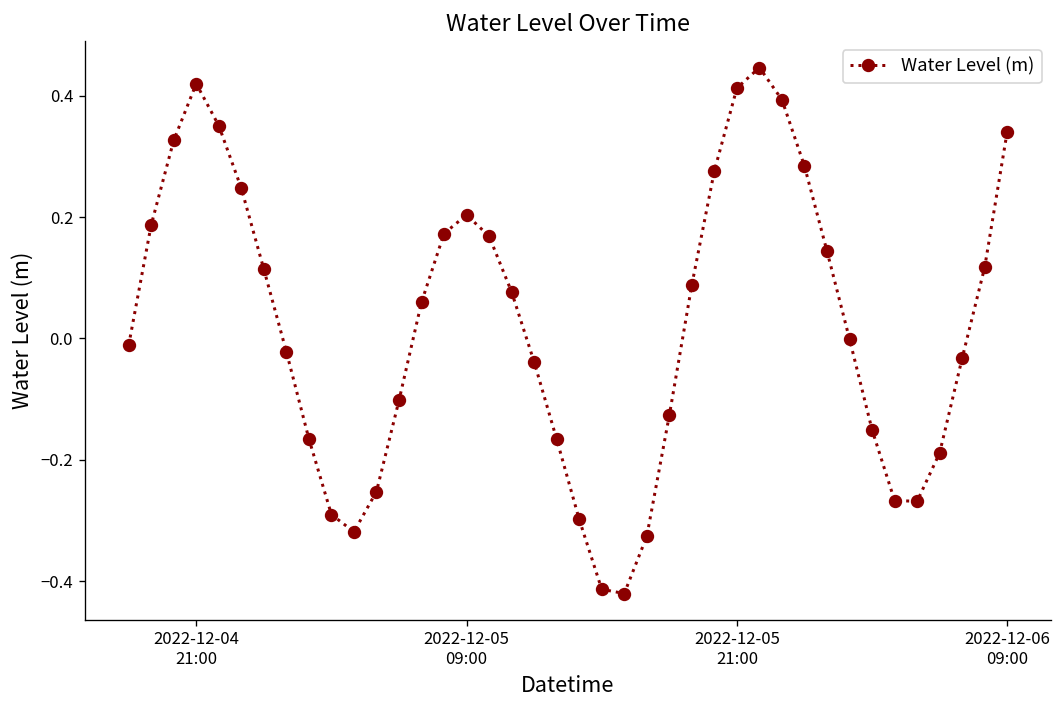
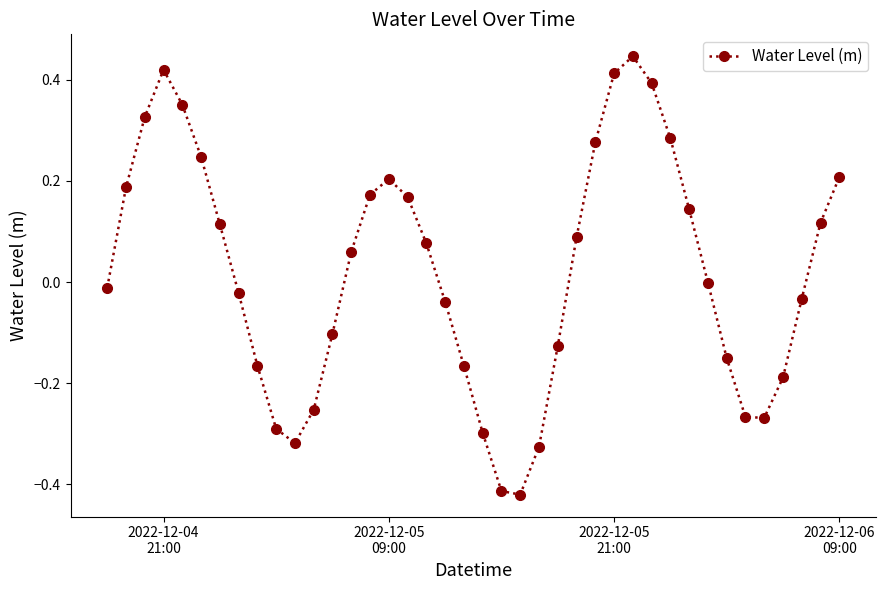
  {
    "2022-12-04 21:00": 0.42,
    "2022-12-05 09:00": 0.20,
    "2022-12-05 21:00": 0.41,
-   "2022-12-06 09:00": 0.34
+   "2022-12-06 09:00": 0.21
  }
